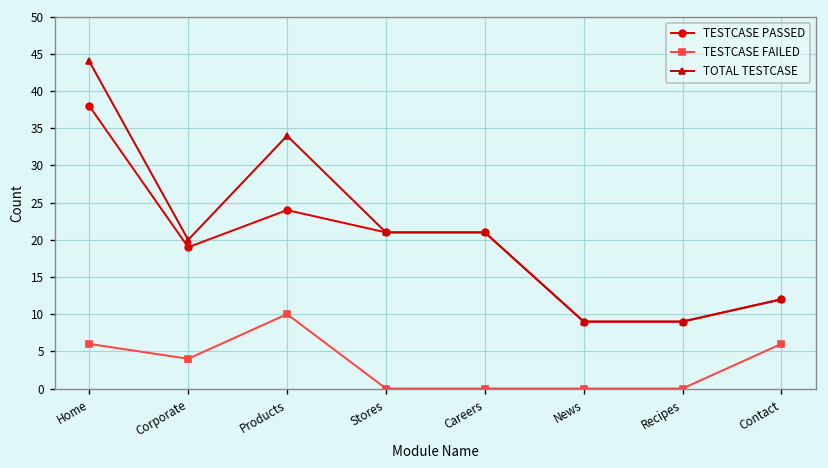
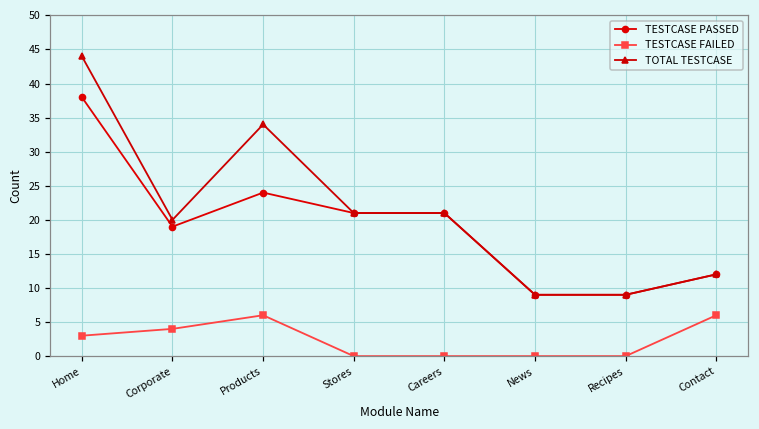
  {
    "TESTCASE FAILED": {
-     "Home": 6,
+     "Home": 3,
      "Corporate": 4,
-     "Products": 10,
+     "Products": 6,
      "Stores": 0,
      "Careers": 0,
      "News": 0,
      "Recipes": 0,
      "Contact": 6
    }
  }
